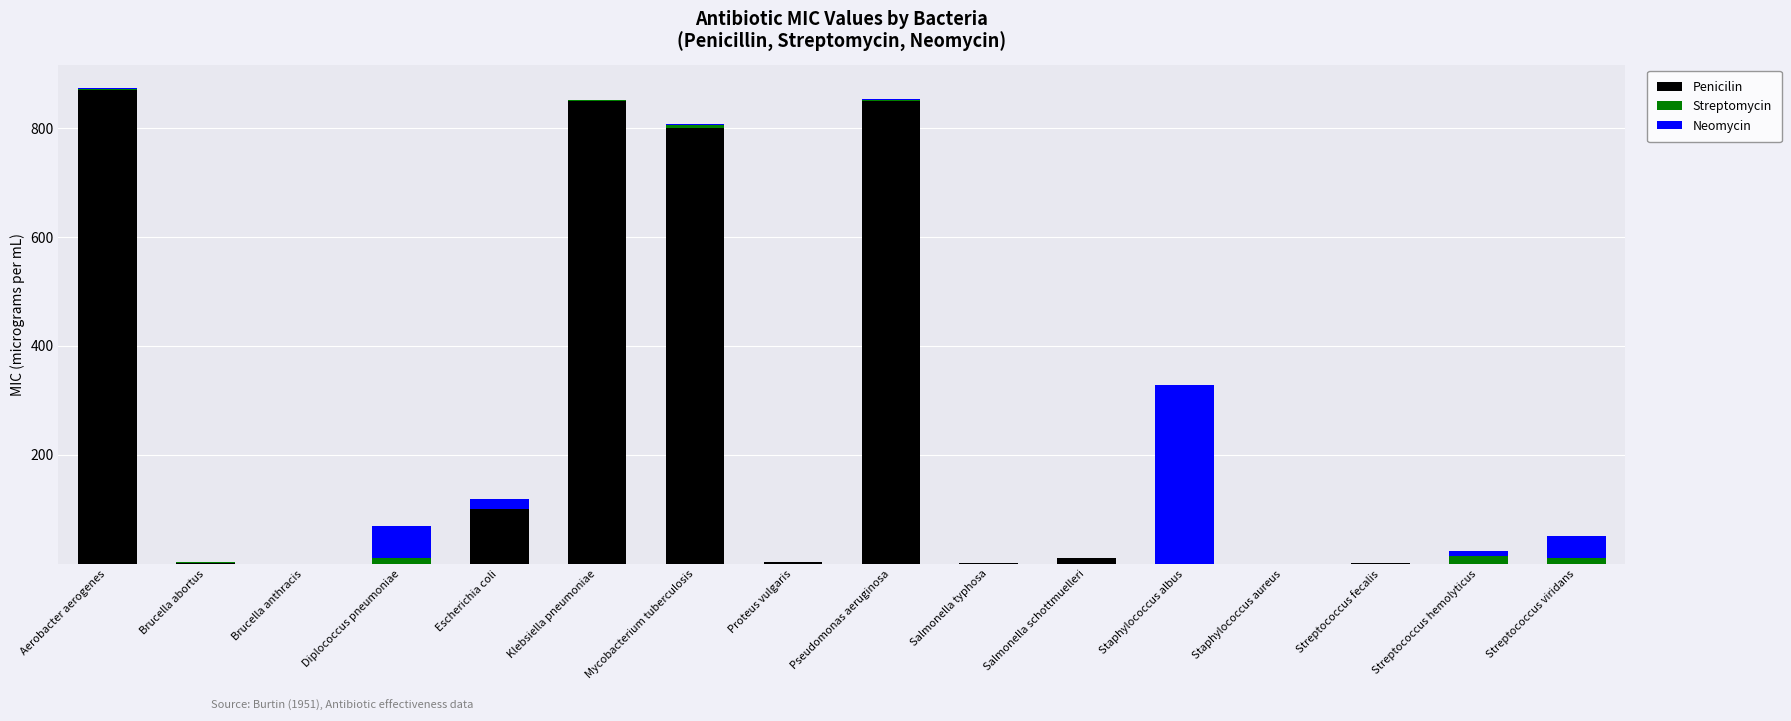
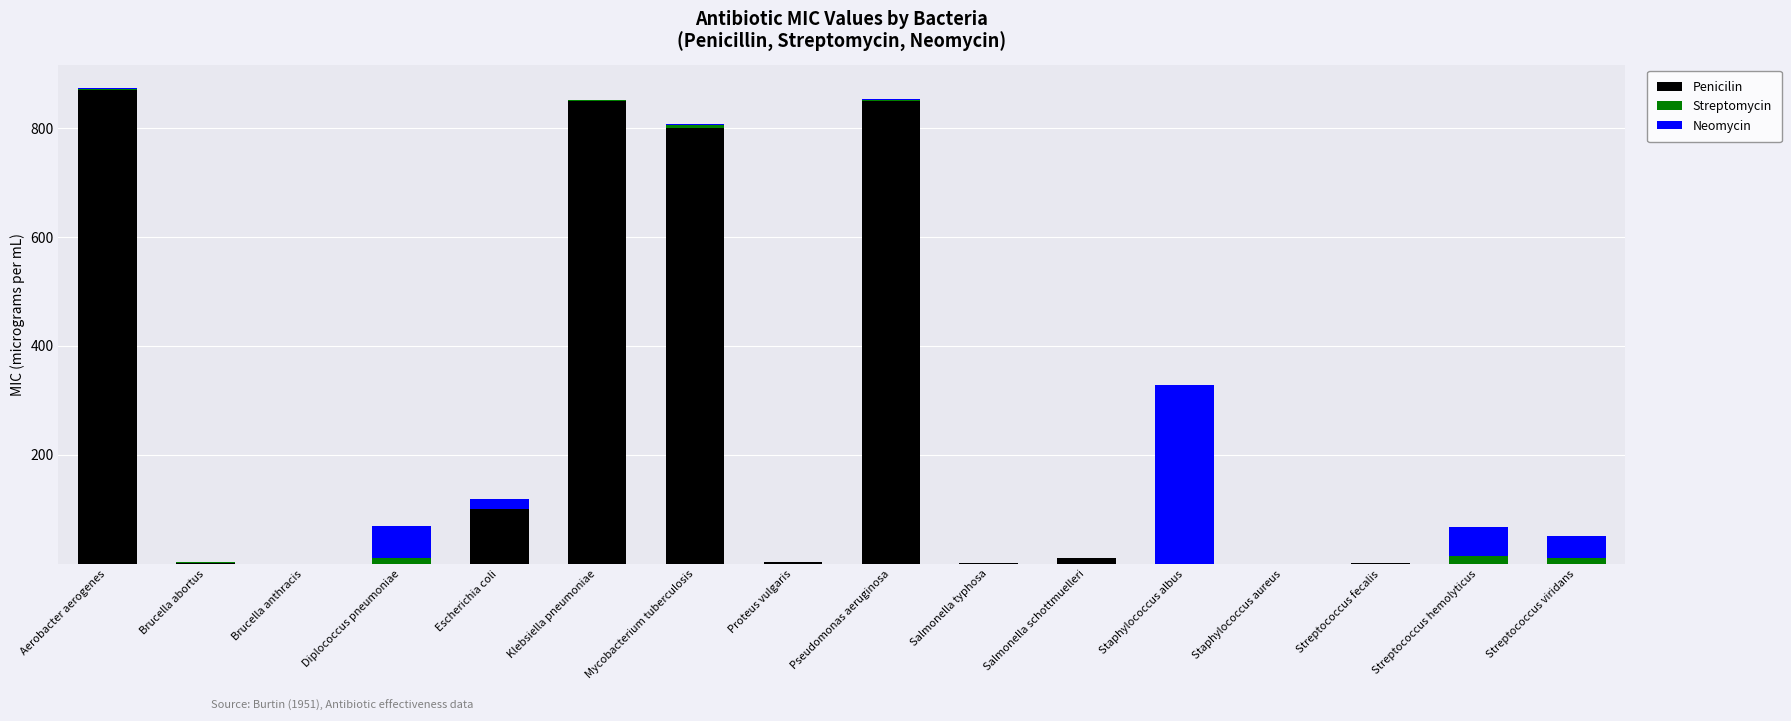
  {
    "Penicilin": {
      "Aerobacter aerogenes": 870,
      "Escherichia coli": 100,
      "Klebsiella pneumoniae": 850,
      "Mycobacterium tuberculosis": 800,
      "Pseudomonas aeruginosa": 850,
      "Salmonella schottmuelleri": 10
    },
    "Streptomycin": {
      "Diplococcus pneumoniae": 10,
      "Mycobacterium tuberculosis": 10,
      "Streptococcus hemolyticus": 10,
      "Streptococcus viridans": 10
    },
    "Neomycin": {
      "Diplococcus pneumoniae": 60,
      "Escherichia coli": 20,
      "Staphylococcus albus": 330,
-     "Streptococcus hemolyticus": 10,
+     "Streptococcus hemolyticus": 50,
      "Streptococcus viridans": 40
    }
  }
